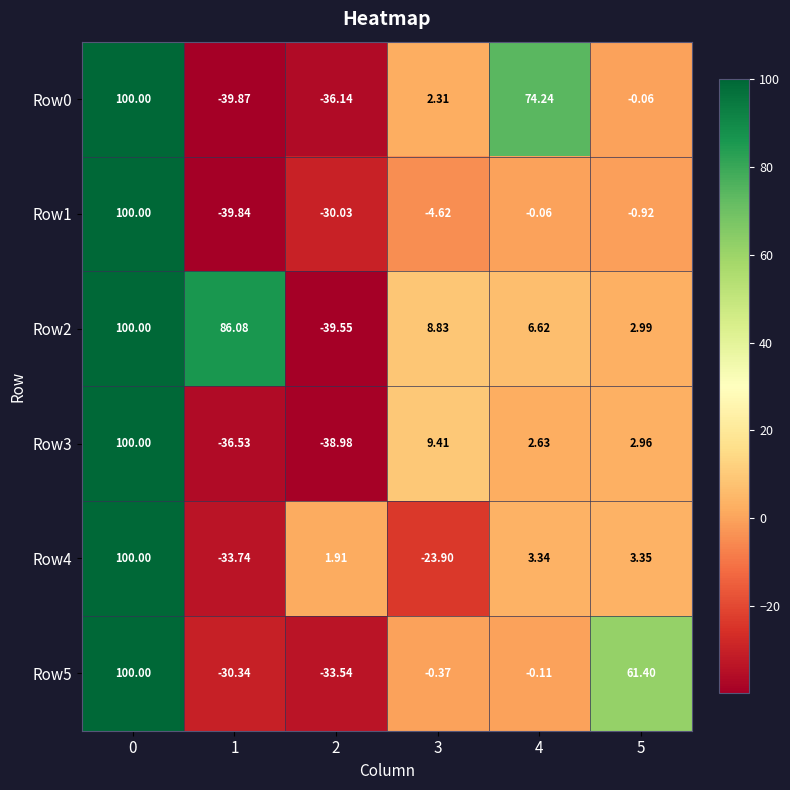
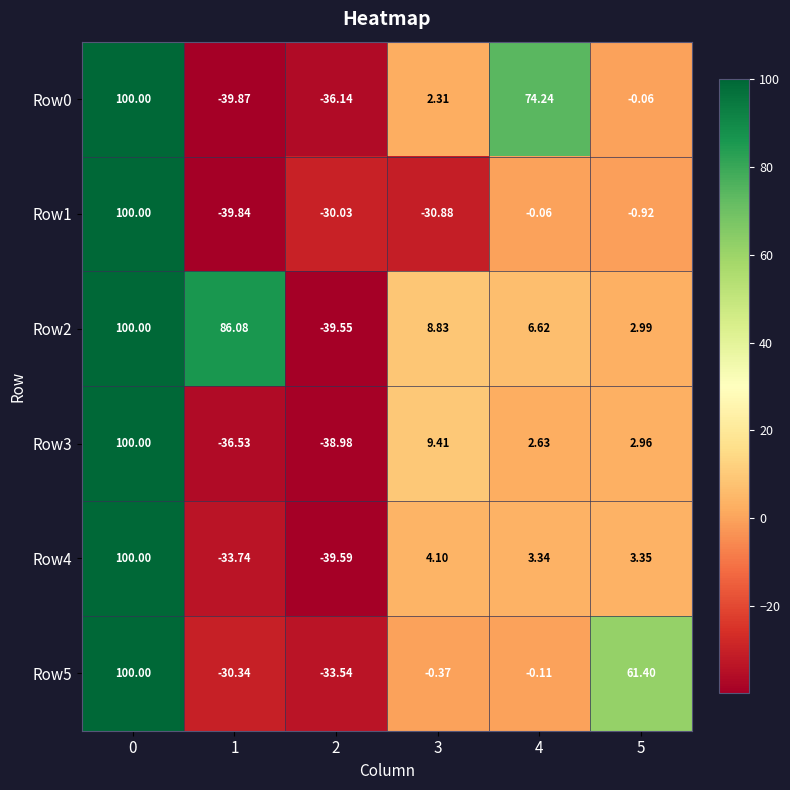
  {
    "Row0": {
      "0": 100.00,
      "1": -39.87,
      "2": -36.14,
      "3": 2.31,
      "4": 74.24,
      "5": -0.06
    },
    "Row1": {
      "0": 100.00,
      "1": -39.84,
      "2": -30.03,
-     "3": -4.62,
+     "3": -30.88,
      "4": -0.06,
      "5": -0.92
    },
    "Row2": {
      "0": 100.00,
      "1": 86.08,
      "2": -39.55,
      "3": 8.83,
      "4": 6.62,
      "5": 2.99
    },
    "Row3": {
      "0": 100.00,
      "1": -36.53,
      "2": -38.98,
      "3": 9.41,
      "4": 2.63,
      "5": 2.96
    },
    "Row4": {
      "0": 100.00,
      "1": -33.74,
-     "2": 1.91,
-     "3": -23.90,
+     "2": -39.59,
+     "3": 4.10,
      "4": 3.34,
      "5": 3.35
    },
    "Row5": {
      "0": 100.00,
      "1": -30.34,
      "2": -33.54,
      "3": -0.37,
      "4": -0.11,
      "5": 61.40
    }
  }
